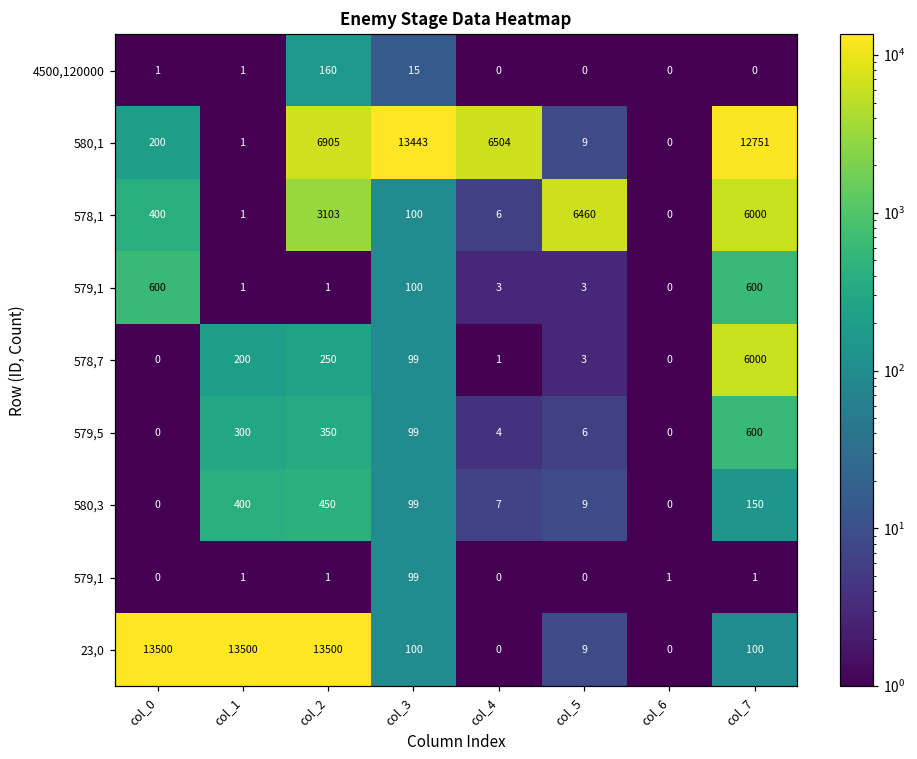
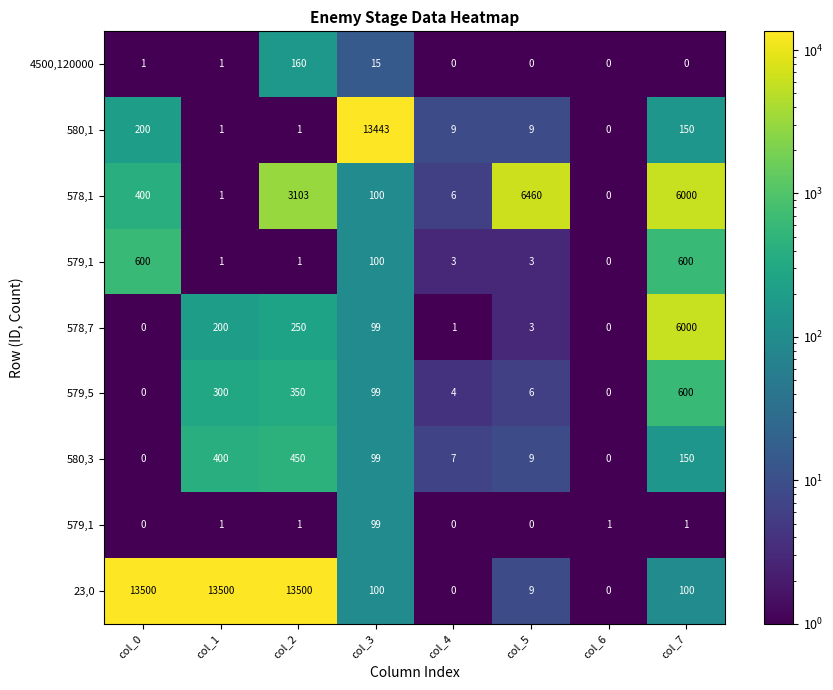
  {
    "4500,120000": {
      "col_0": 1,
      "col_1": 1,
      "col_2": 160,
      "col_3": 15,
      "col_4": 0,
      "col_5": 0,
      "col_6": 0,
      "col_7": 0
    },
    "580,1": {
      "col_0": 200,
      "col_1": 1,
-     "col_2": 6905,
+     "col_2": 1,
      "col_3": 13443,
-     "col_4": 6504,
+     "col_4": 9,
      "col_5": 9,
      "col_6": 0,
-     "col_7": 12751
+     "col_7": 150
    },
    "578,1": {
      "col_0": 400,
      "col_1": 1,
      "col_2": 3103,
      "col_3": 100,
      "col_4": 6,
      "col_5": 6460,
      "col_6": 0,
      "col_7": 6000
    },
    "578,7": {
      "col_0": 0,
      "col_1": 200,
      "col_2": 250,
      "col_3": 99,
      "col_4": 1,
      "col_5": 3,
      "col_6": 0,
      "col_7": 6000
    },
    "579,5": {
      "col_0": 0,
      "col_1": 300,
      "col_2": 350,
      "col_3": 99,
      "col_4": 4,
      "col_5": 6,
      "col_6": 0,
      "col_7": 600
    },
    "580,3": {
      "col_0": 0,
      "col_1": 400,
      "col_2": 450,
      "col_3": 99,
      "col_4": 7,
      "col_5": 9,
      "col_6": 0,
      "col_7": 150
    },
    "23,0": {
      "col_0": 13500,
      "col_1": 13500,
      "col_2": 13500,
      "col_3": 100,
      "col_4": 0,
      "col_5": 9,
      "col_6": 0,
      "col_7": 100
    }
  }
